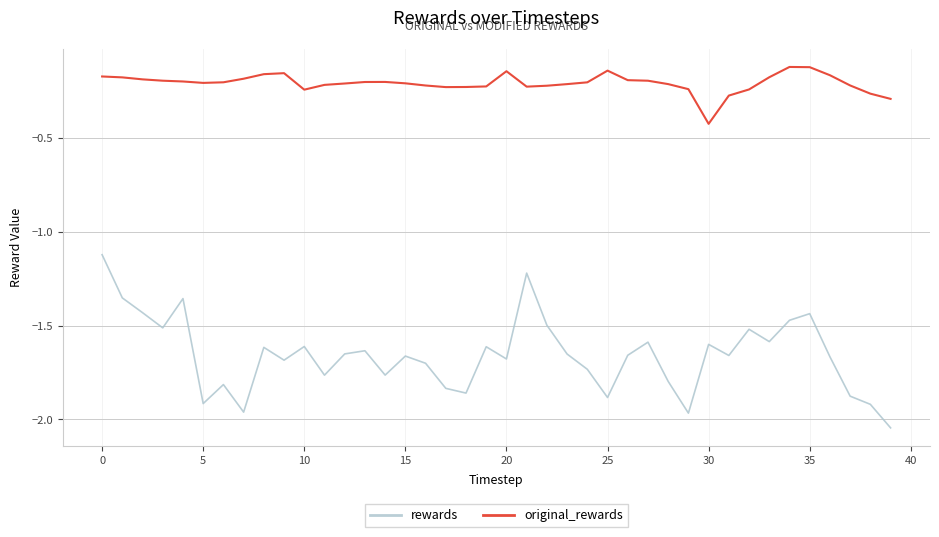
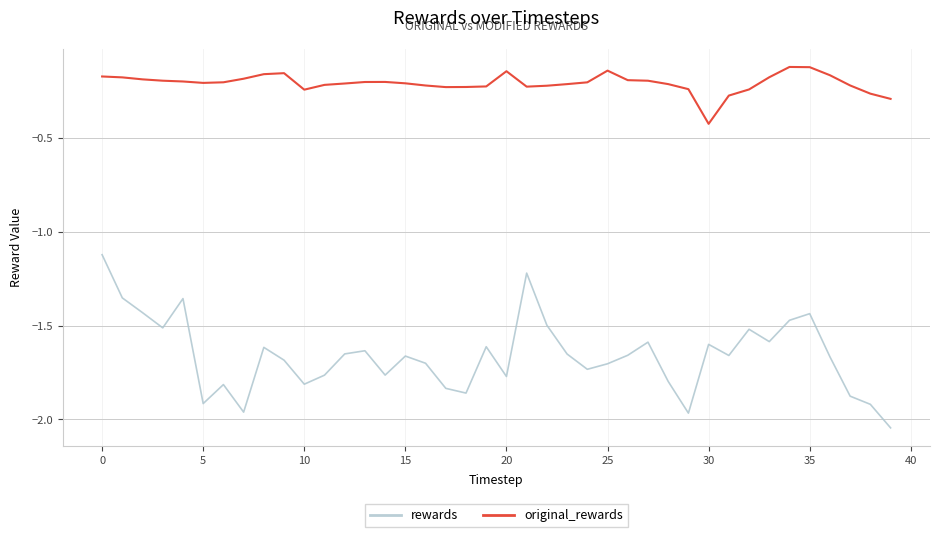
  {
    "rewards": {
      "0": -1.12,
      "5": -1.92,
-     "10": -1.61,
+     "10": -1.81,
      "15": -1.66,
-     "20": -1.68,
-     "25": -1.88,
+     "20": -1.77,
+     "25": -1.70,
      "30": -1.60,
      "35": -1.44
    },
    "original_rewards": {
      "0": -0.17,
      "5": -0.21,
      "10": -0.24,
      "15": -0.21,
      "20": -0.14,
      "25": -0.14,
      "30": -0.42,
      "35": -0.12
    }
  }
